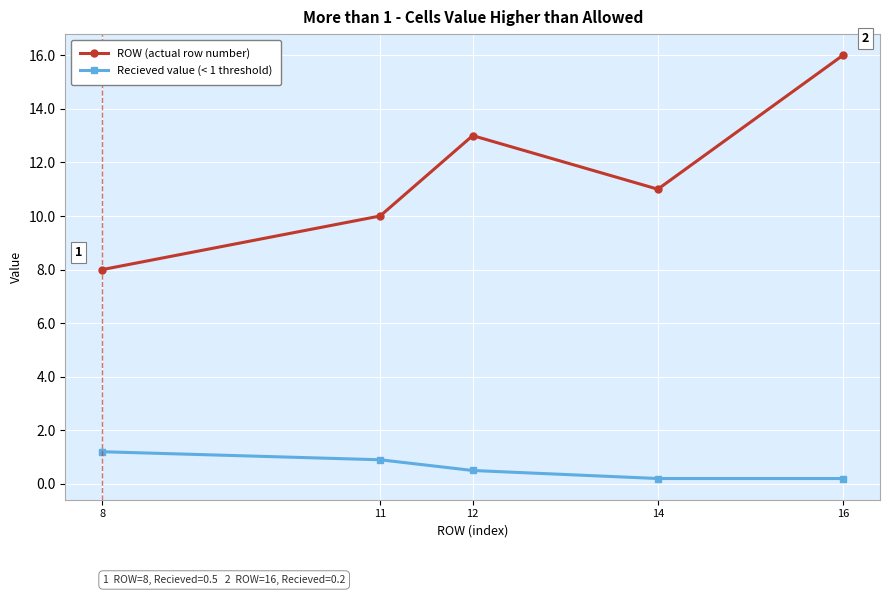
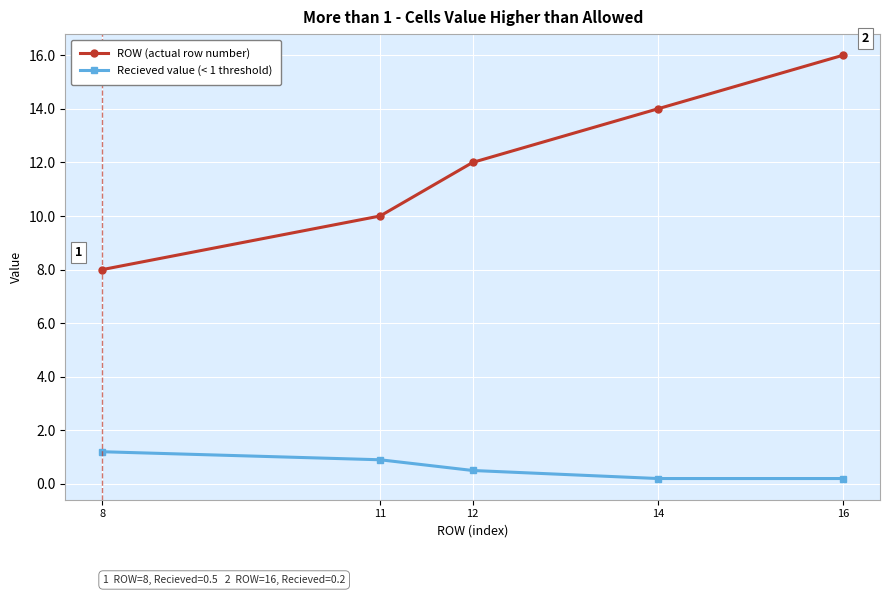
  {
    "ROW (actual row number)": {
      "11": 10,
-     "12": 13,
-     "14": 11
+     "12": 12,
+     "14": 14
    },
    "Recieved value (< 1 threshold)": {
      "8": 1.2,
      "11": 0.9,
      "12": 0.5,
      "14": 0.2,
      "16": 0.2
    }
  }
